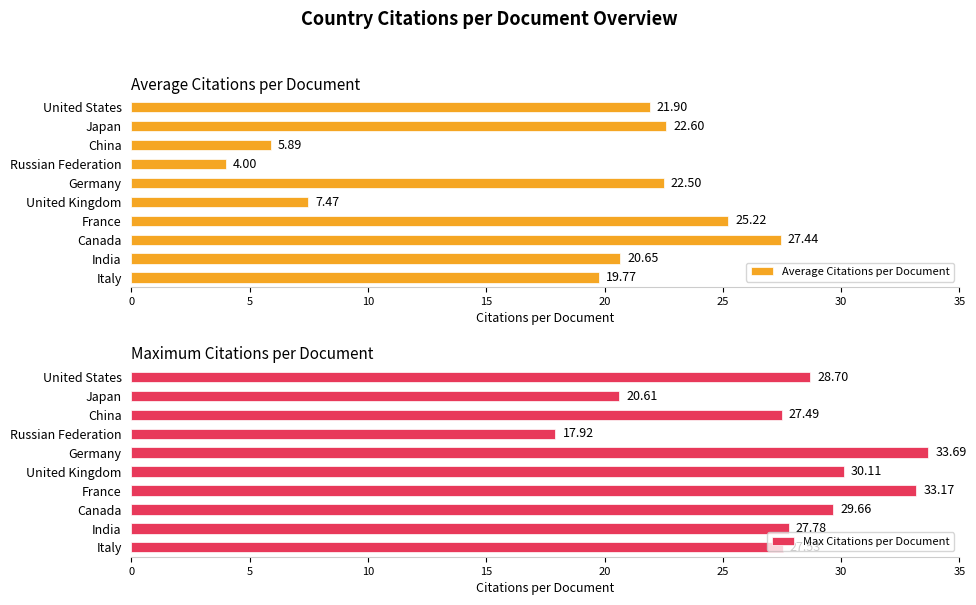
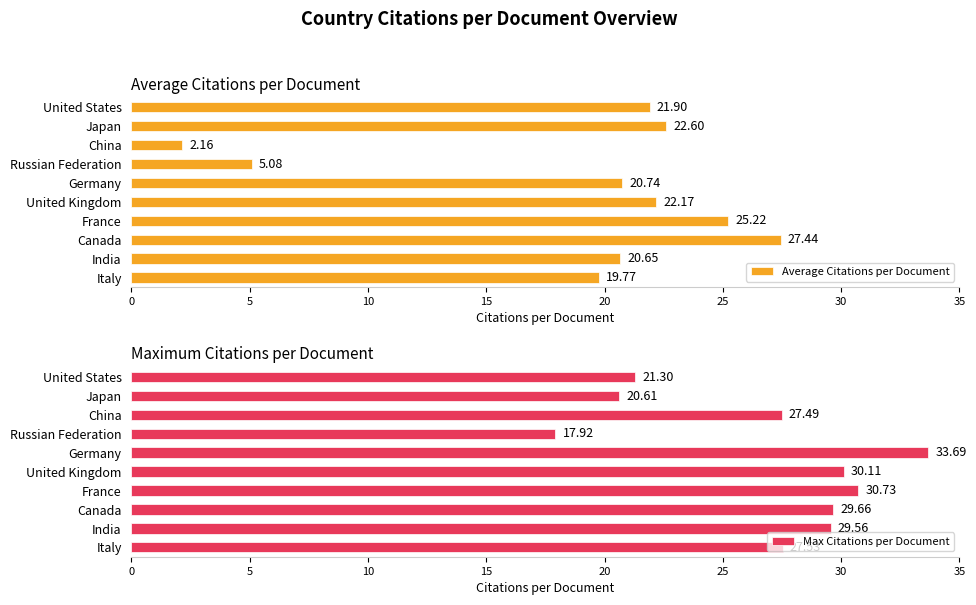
  {
    "Average Citations per Document": {
      "United States": 21.90,
      "Japan": 22.60,
-     "China": 5.89,
-     "Russian Federation": 4.00,
-     "Germany": 22.50,
-     "United Kingdom": 7.47,
+     "China": 2.16,
+     "Russian Federation": 5.08,
+     "Germany": 20.74,
+     "United Kingdom": 22.17,
      "France": 25.22,
      "Canada": 27.44,
      "India": 20.65,
      "Italy": 19.77
    },
    "Maximum Citations per Document": {
-     "United States": 28.70,
+     "United States": 21.30,
      "Japan": 20.61,
      "China": 27.49,
      "Russian Federation": 17.92,
      "Germany": 33.69,
      "United Kingdom": 30.11,
-     "France": 33.17,
+     "France": 30.73,
      "Canada": 29.66,
-     "India": 27.8
+     "India": 29.6
    }
  }
